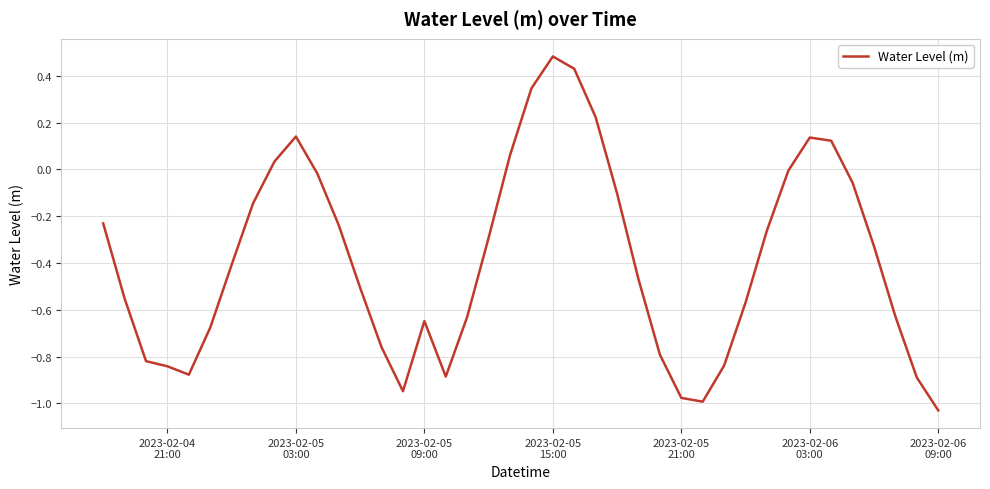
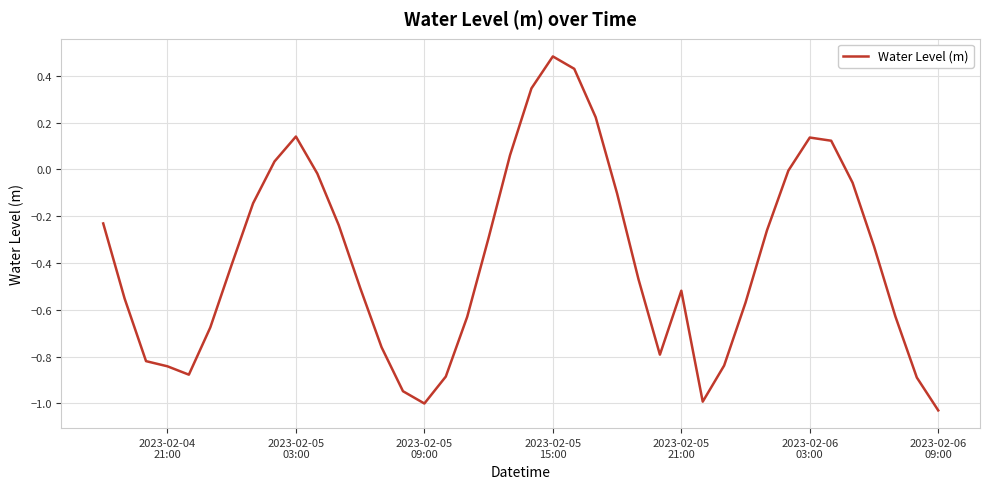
  {
    "2023-02-04 21:00": -0.84,
    "2023-02-05 03:00": 0.14,
-   "2023-02-05 09:00": -0.65,
+   "2023-02-05 09:00": -1.00,
    "2023-02-05 15:00": 0.48,
-   "2023-02-05 21:00": -0.98,
+   "2023-02-05 21:00": -0.52,
    "2023-02-06 03:00": 0.14,
    "2023-02-06 09:00": -1.03
  }
